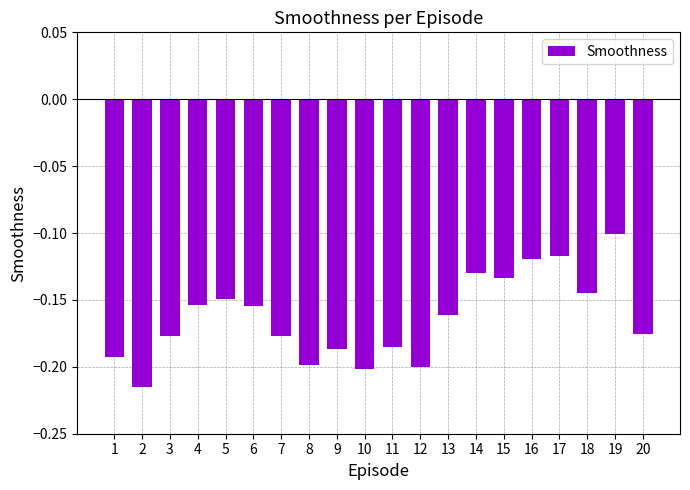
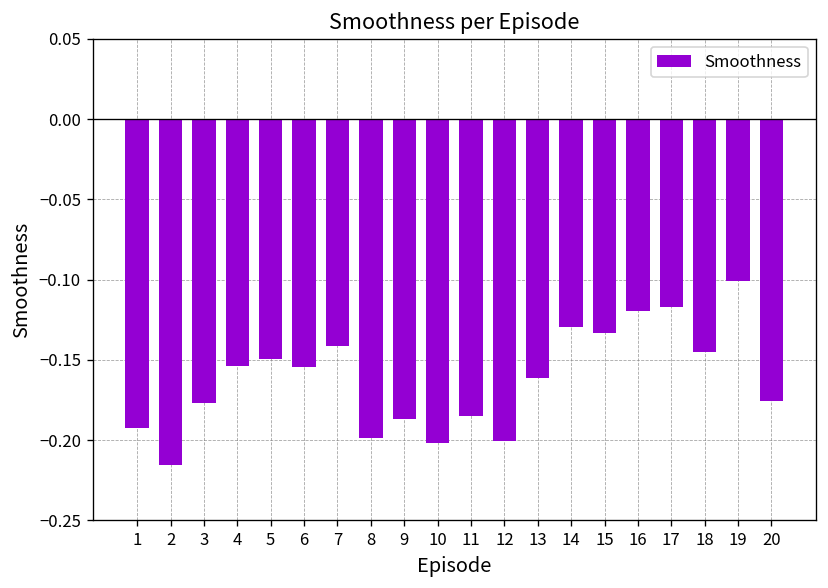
  {
    "1": -0.193,
    "2": -0.215,
    "3": -0.177,
    "4": -0.154,
    "5": -0.150,
    "6": -0.154,
-   "7": -0.177,
+   "7": -0.141,
    "8": -0.199,
    "9": -0.187,
    "10": -0.202,
    "11": -0.185,
    "12": -0.200,
    "13": -0.161,
    "14": -0.130,
    "15": -0.133,
    "16": -0.120,
    "17": -0.117,
    "18": -0.145,
    "19": -0.101,
    "20": -0.176
  }
